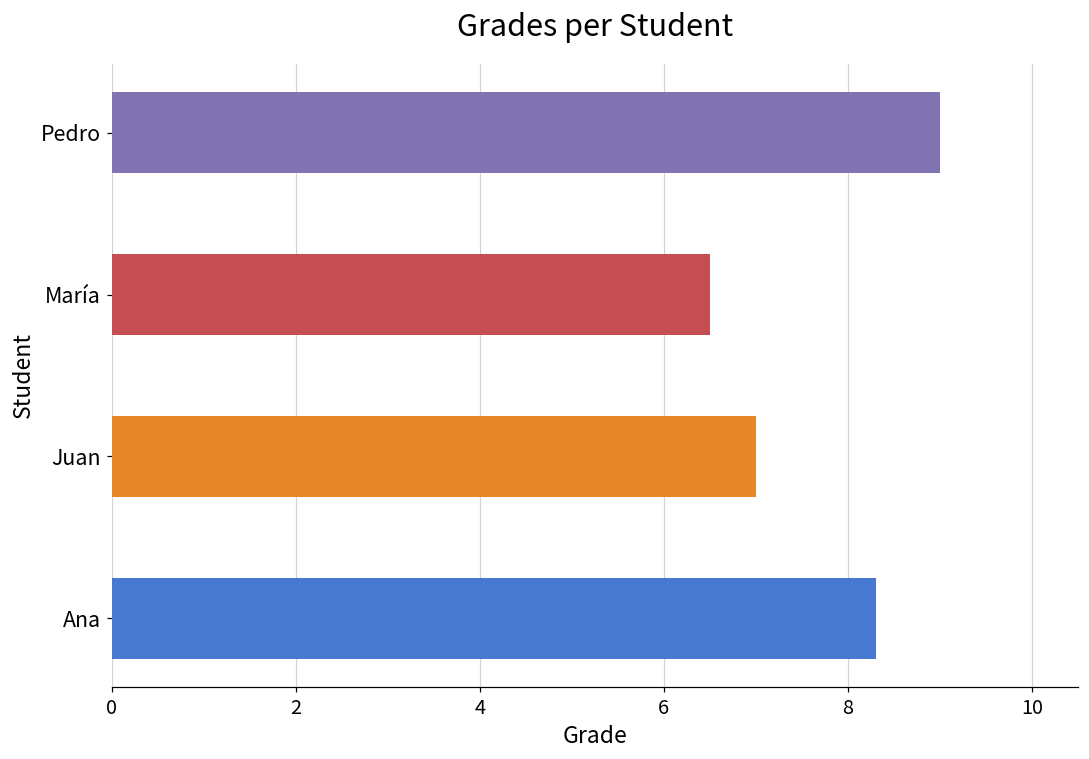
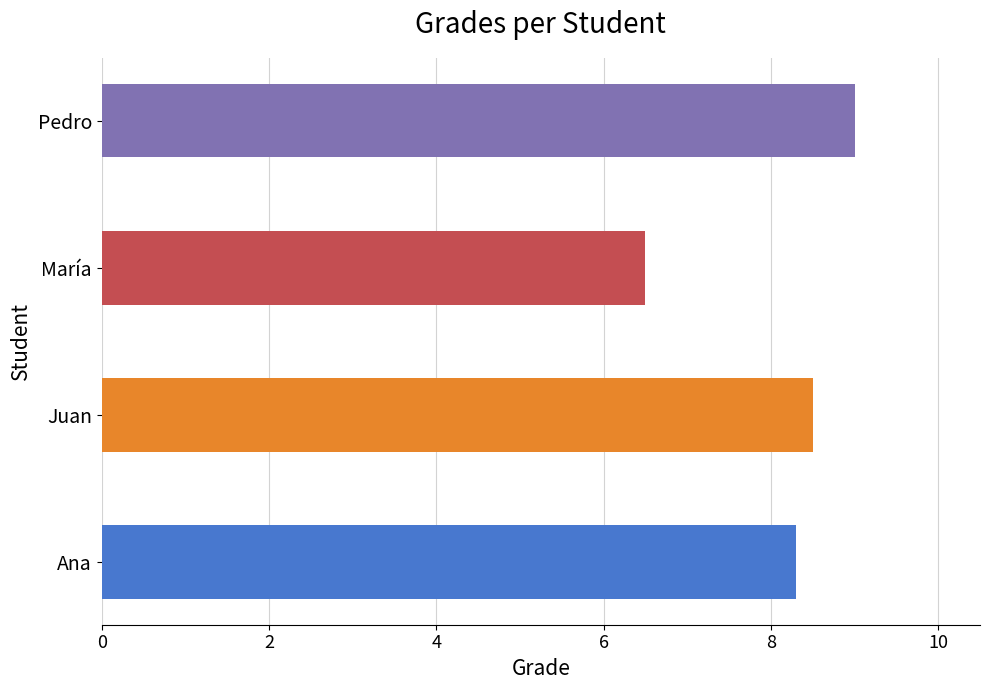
  {
    "Pedro": 9.0,
    "María": 6.5,
-   "Juan": 7.0,
+   "Juan": 8.5,
    "Ana": 8.3
  }
